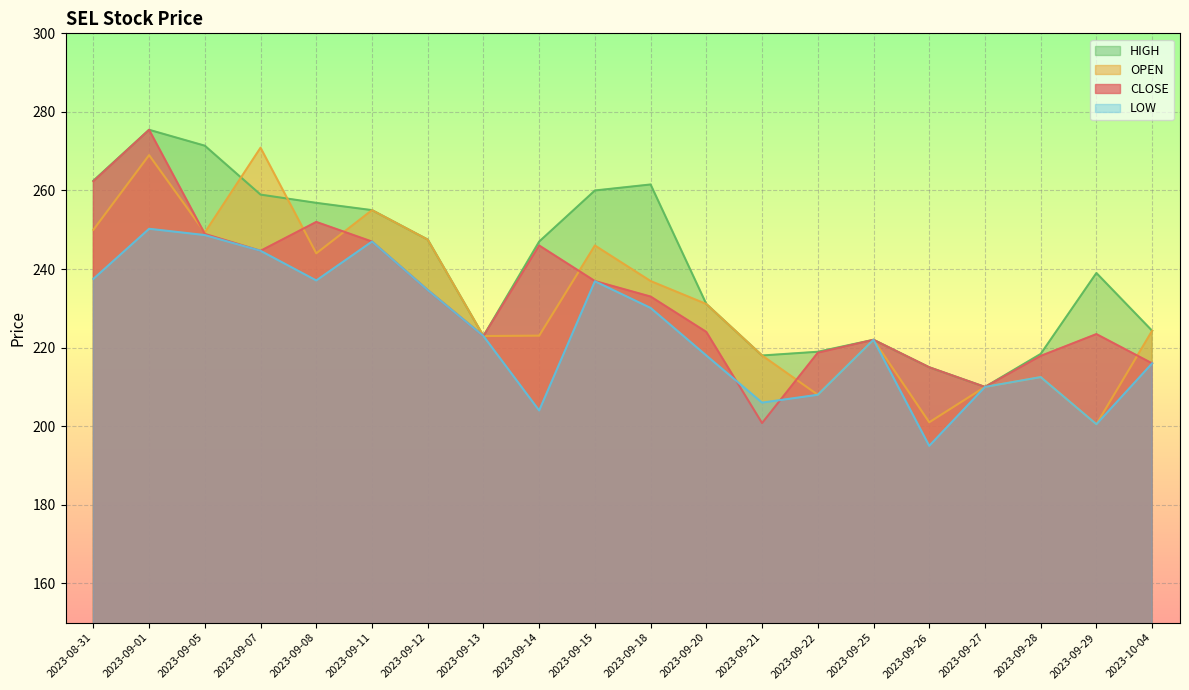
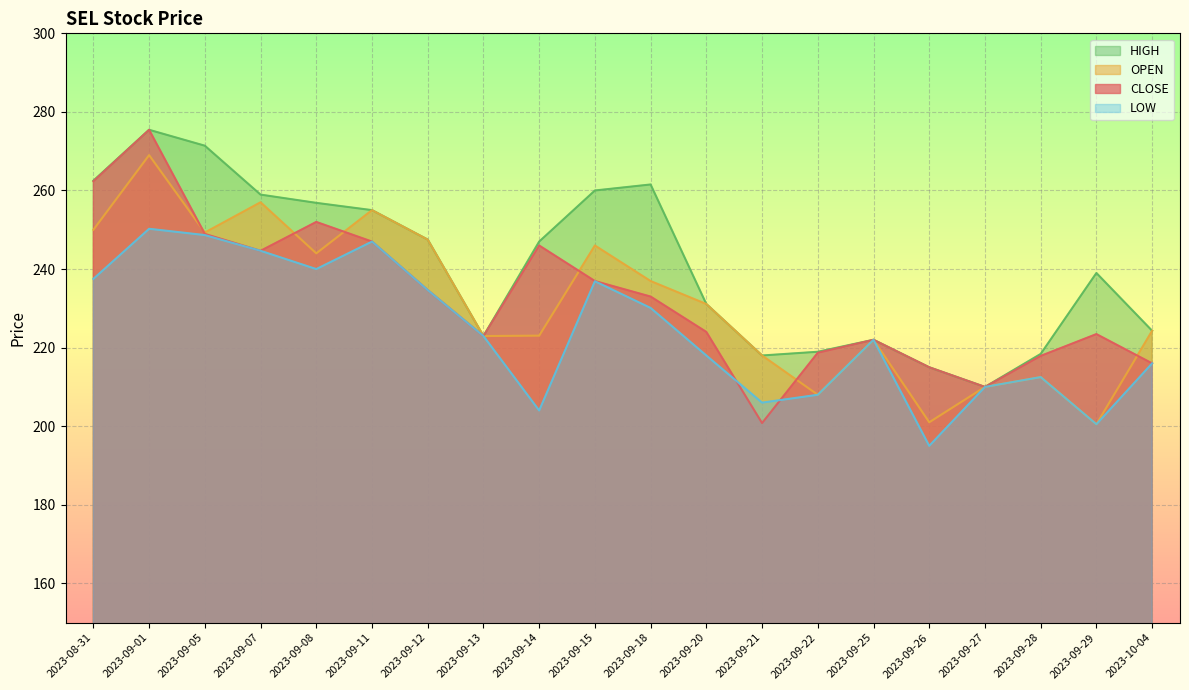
  {
    "HIGH": {
      "2023-09-05": 271,
      "2023-09-07": 259,
      "2023-09-08": 257,
      "2023-09-14": 247,
      "2023-09-15": 260,
      "2023-09-18": 262,
      "2023-09-29": 239
    },
    "OPEN": {
      "2023-08-31": 250,
      "2023-09-01": 269,
-     "2023-09-07": 271,
+     "2023-09-07": 257,
      "2023-09-08": 244,
      "2023-09-14": 223,
      "2023-09-15": 246,
      "2023-09-18": 237,
      "2023-09-26": 201
    },
    "CLOSE": {
      "2023-09-08": 252,
      "2023-09-14": 246,
      "2023-09-18": 233,
      "2023-09-20": 224,
      "2023-09-21": 201,
      "2023-09-29": 223
    },
    "LOW": {
      "2023-08-31": 238,
      "2023-09-01": 250,
-     "2023-09-08": 237,
+     "2023-09-08": 240,
      "2023-09-14": 204,
      "2023-09-18": 230,
      "2023-09-20": 218,
      "2023-09-21": 206,
      "2023-09-26": 195
    }
  }
